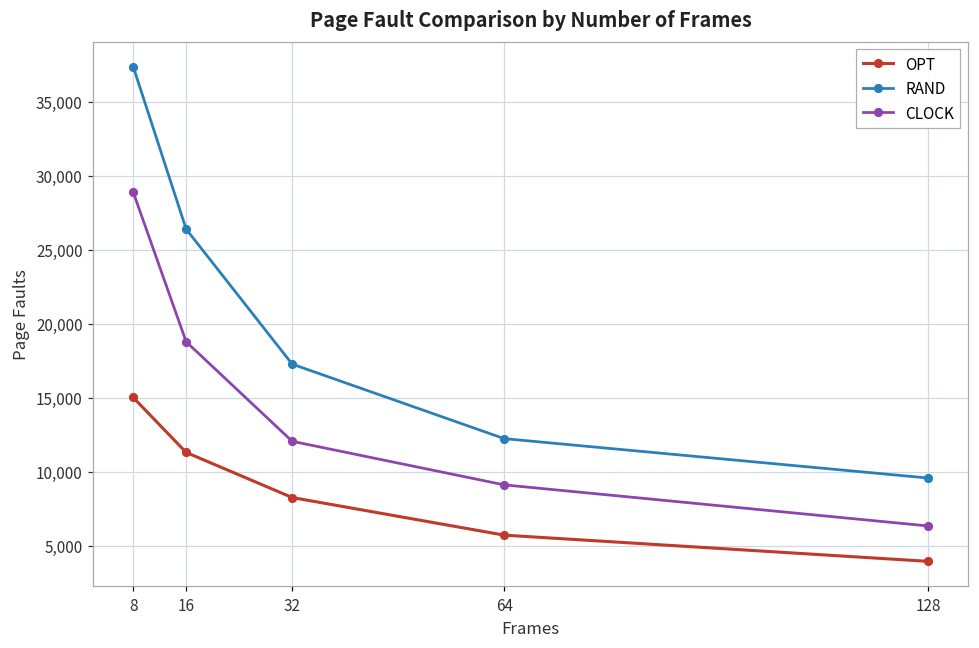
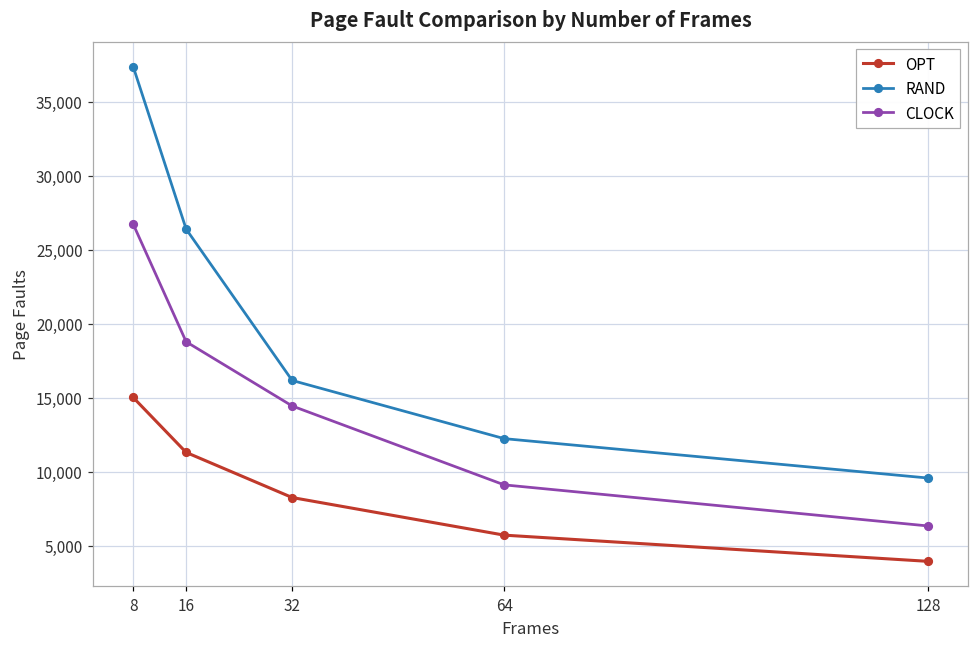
  {
    "OPT": {
      "8": "15,000",
      "16": "11,300",
      "32": "8,300",
      "64": "5,700",
      "128": "4,000"
    },
    "RAND": {
      "8": "37,400",
      "16": "26,400",
-     "32": "17,300",
+     "32": "16,200",
      "64": "12,200",
      "128": "9,600"
    },
    "CLOCK": {
-     "8": "28,900",
+     "8": "26,700",
      "16": "18,800",
-     "32": "12,100",
+     "32": "14,500",
      "64": "9,100",
      "128": "6,300"
    }
  }
